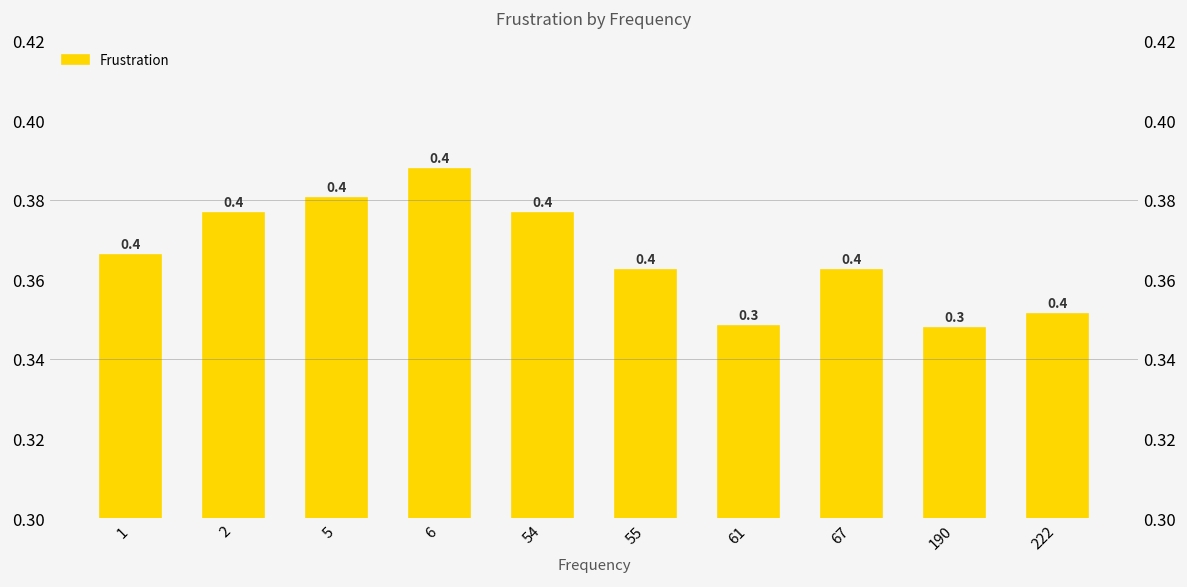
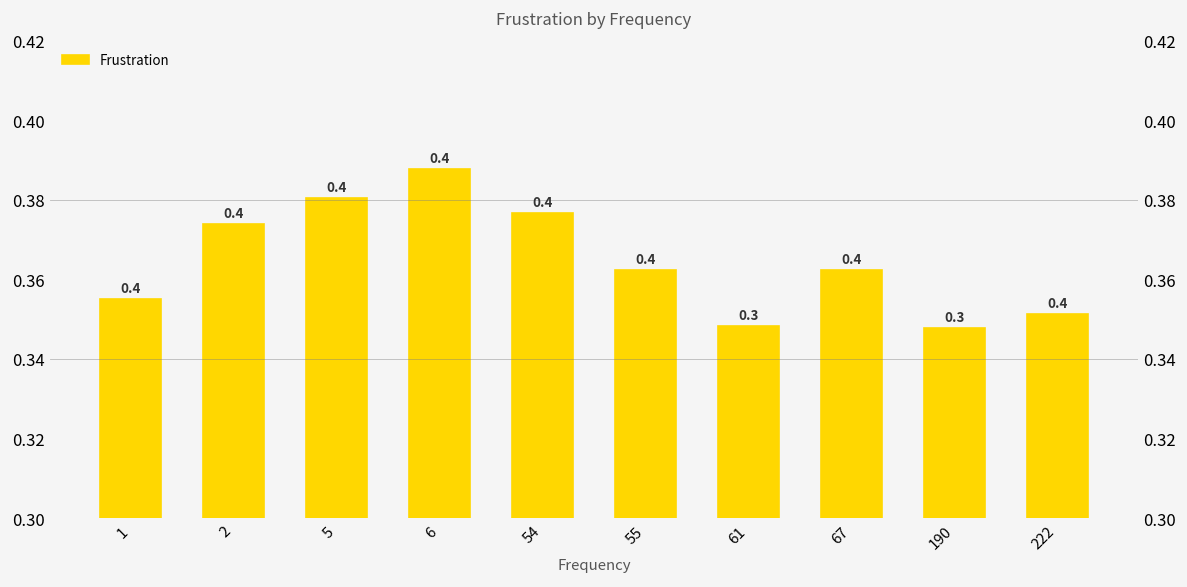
  {
-   "1": 0.366,
-   "2": 0.377
+   "1": 0.355,
+   "2": 0.374
  }
